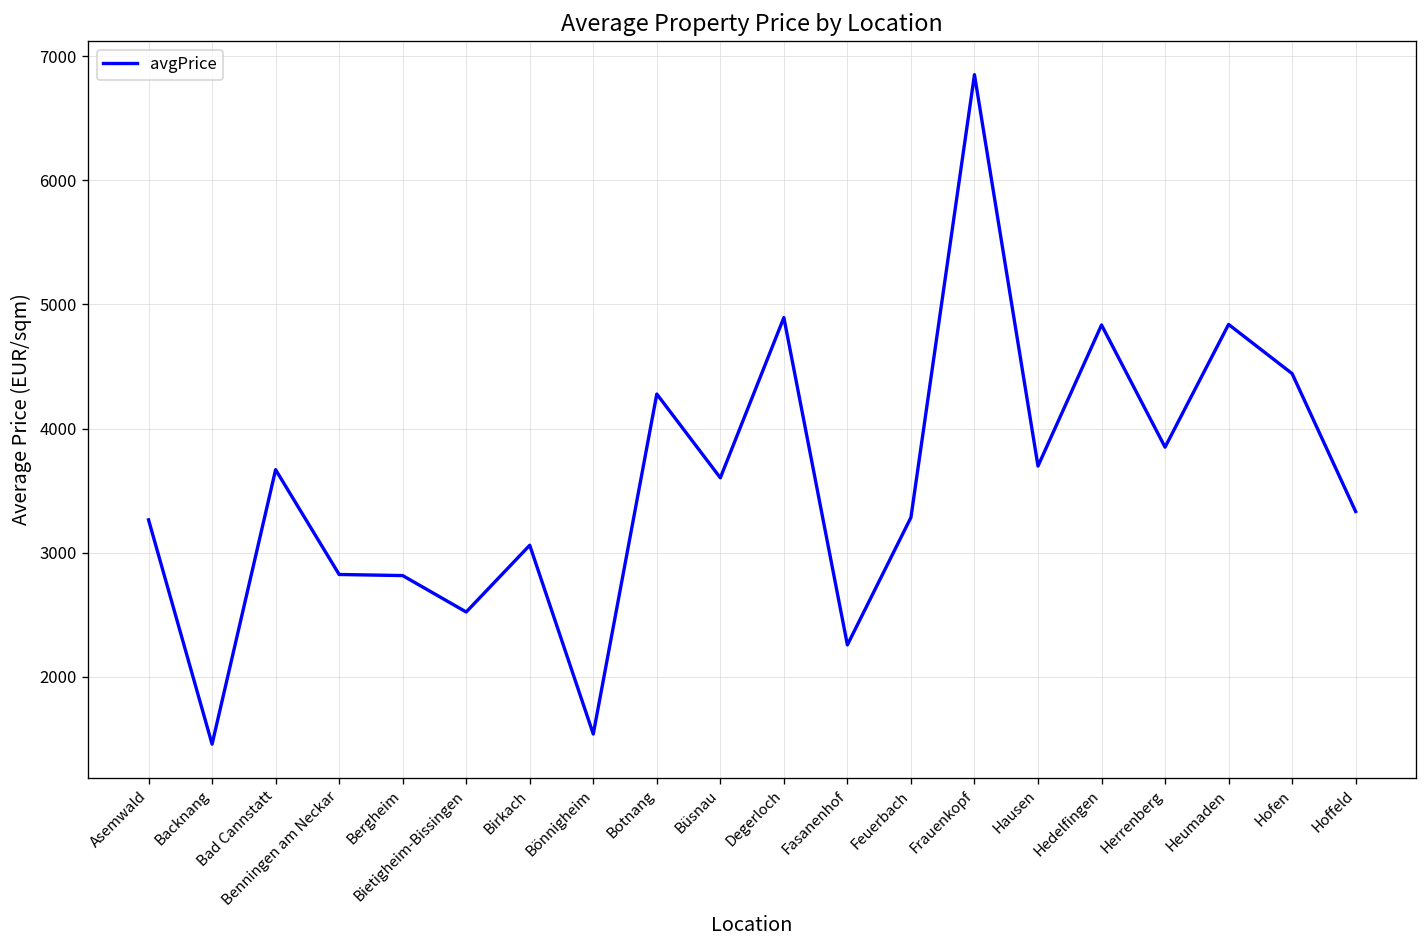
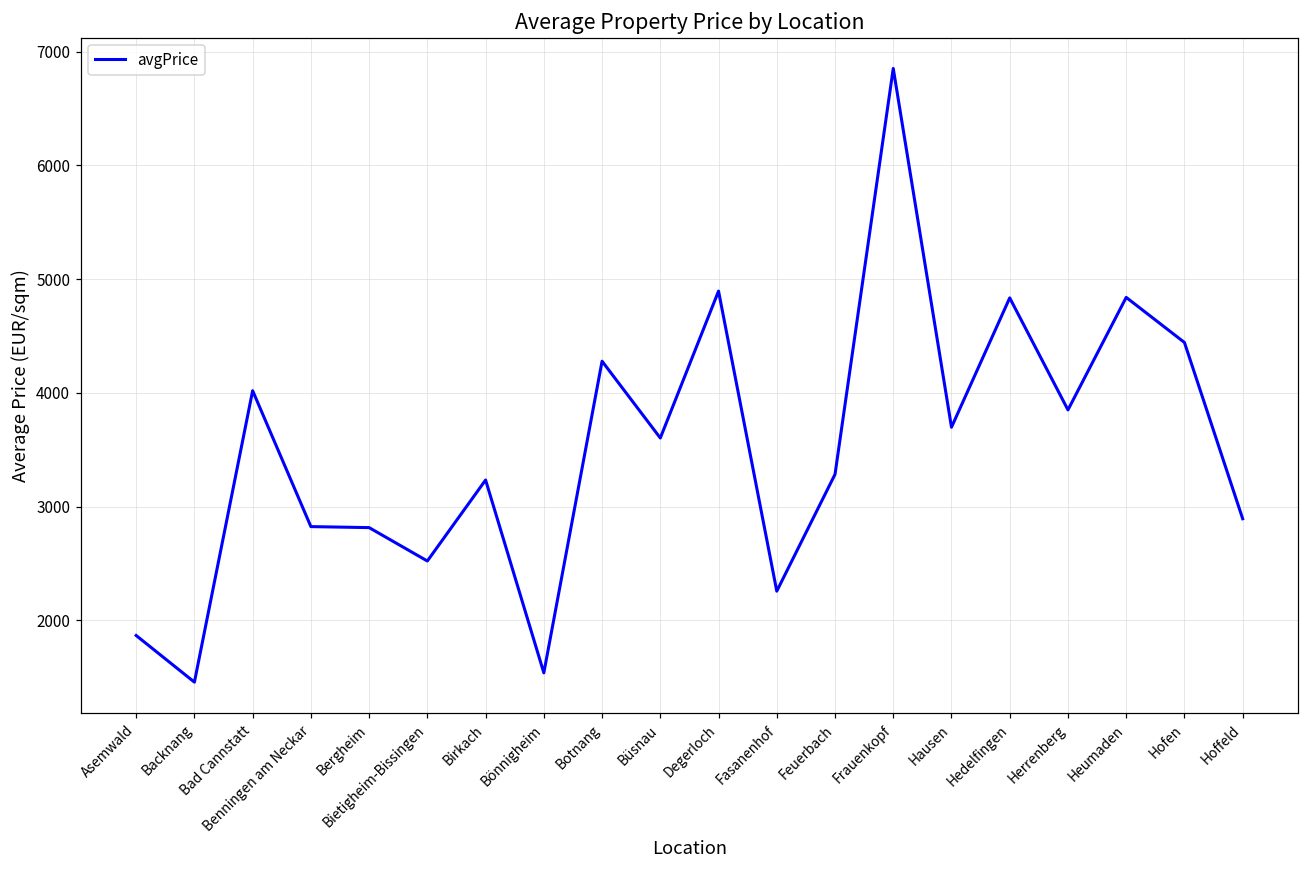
  {
-   "Asemwald": 3260,
+   "Asemwald": 1870,
    "Backnang": 1460,
-   "Bad Cannstatt": 3670,
+   "Bad Cannstatt": 4020,
    "Benningen am Neckar": 2820,
    "Bergheim": 2820,
    "Bietigheim-Bissingen": 2520,
-   "Birkach": 3060,
+   "Birkach": 3230,
    "Bönnigheim": 1540,
    "Botnang": 4280,
    "Büsnau": 3600,
    "Degerloch": 4890,
    "Fasanenhof": 2260,
    "Feuerbach": 3280,
    "Frauenkopf": 6850,
    "Hausen": 3700,
    "Hedelfingen": 4830,
    "Herrenberg": 3850,
    "Heumaden": 4840,
    "Hofen": 4440,
-   "Hoffeld": 3330
+   "Hoffeld": 2890
  }
